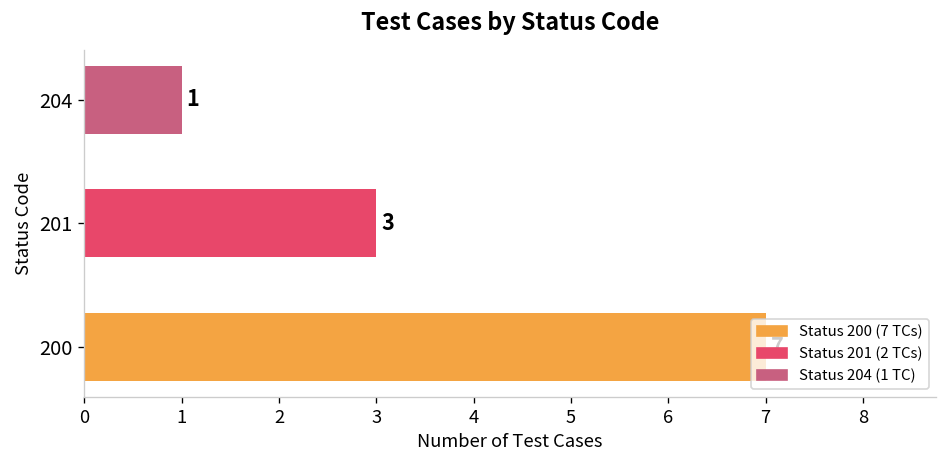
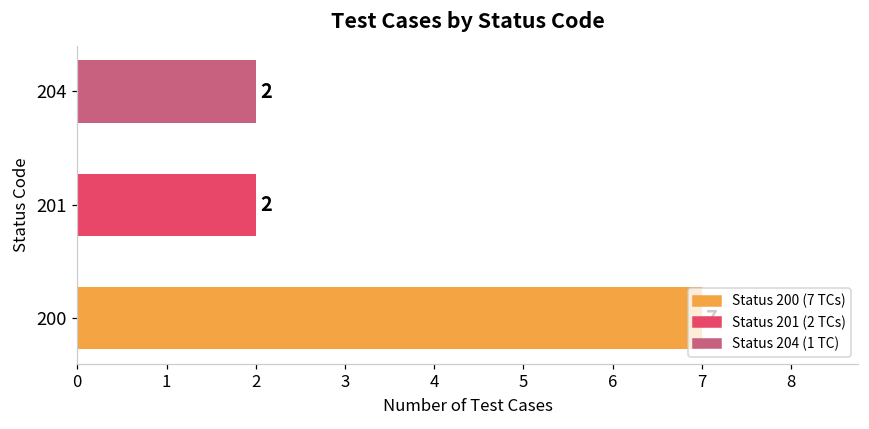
  {
-   "204": 1,
-   "201": 3
+   "204": 2,
+   "201": 2
  }
